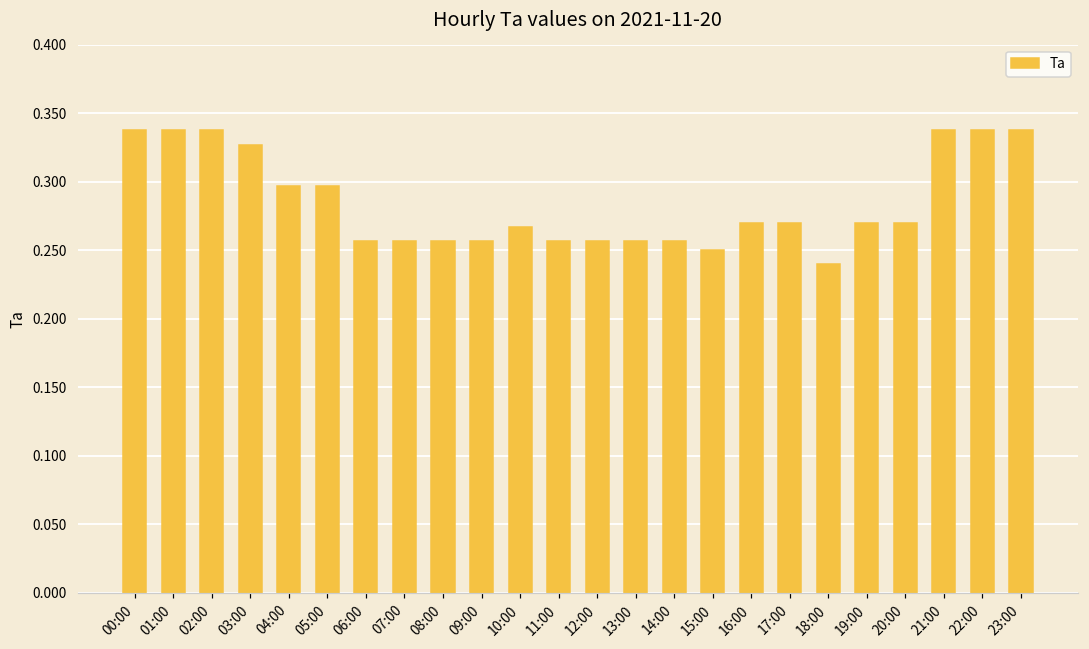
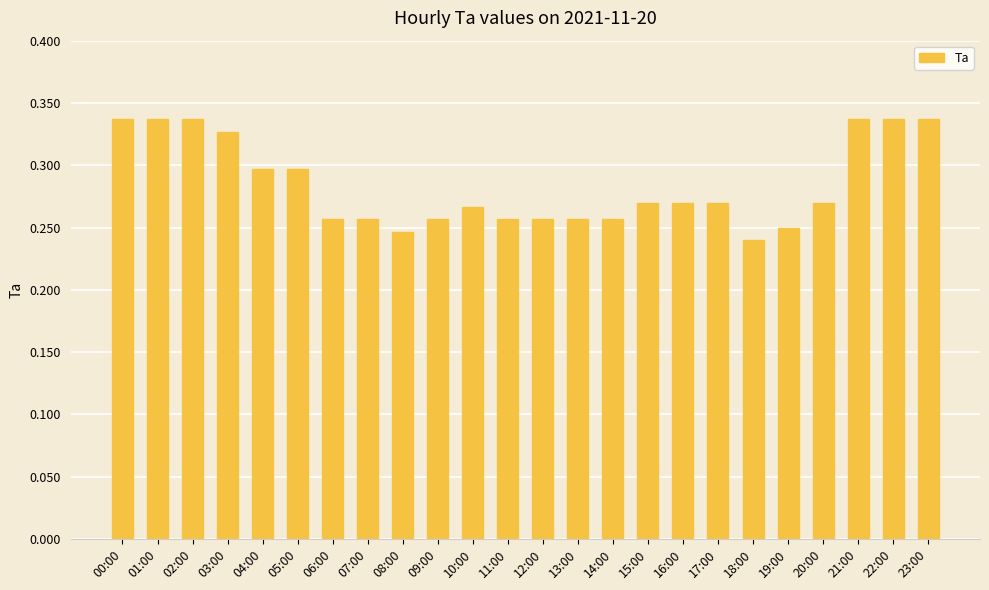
  {
    "00:00": 0.338,
    "01:00": 0.338,
    "02:00": 0.338,
    "03:00": 0.327,
    "04:00": 0.297,
    "05:00": 0.297,
    "06:00": 0.257,
    "07:00": 0.257,
-   "08:00": 0.257,
+   "08:00": 0.247,
    "09:00": 0.257,
    "10:00": 0.267,
    "11:00": 0.257,
    "12:00": 0.257,
    "13:00": 0.257,
    "14:00": 0.257,
-   "15:00": 0.25,
+   "15:00": 0.27,
    "16:00": 0.270,
    "17:00": 0.270,
    "18:00": 0.240,
-   "19:00": 0.27,
+   "19:00": 0.25,
    "20:00": 0.270,
    "21:00": 0.338,
    "22:00": 0.338,
    "23:00": 0.338
  }
